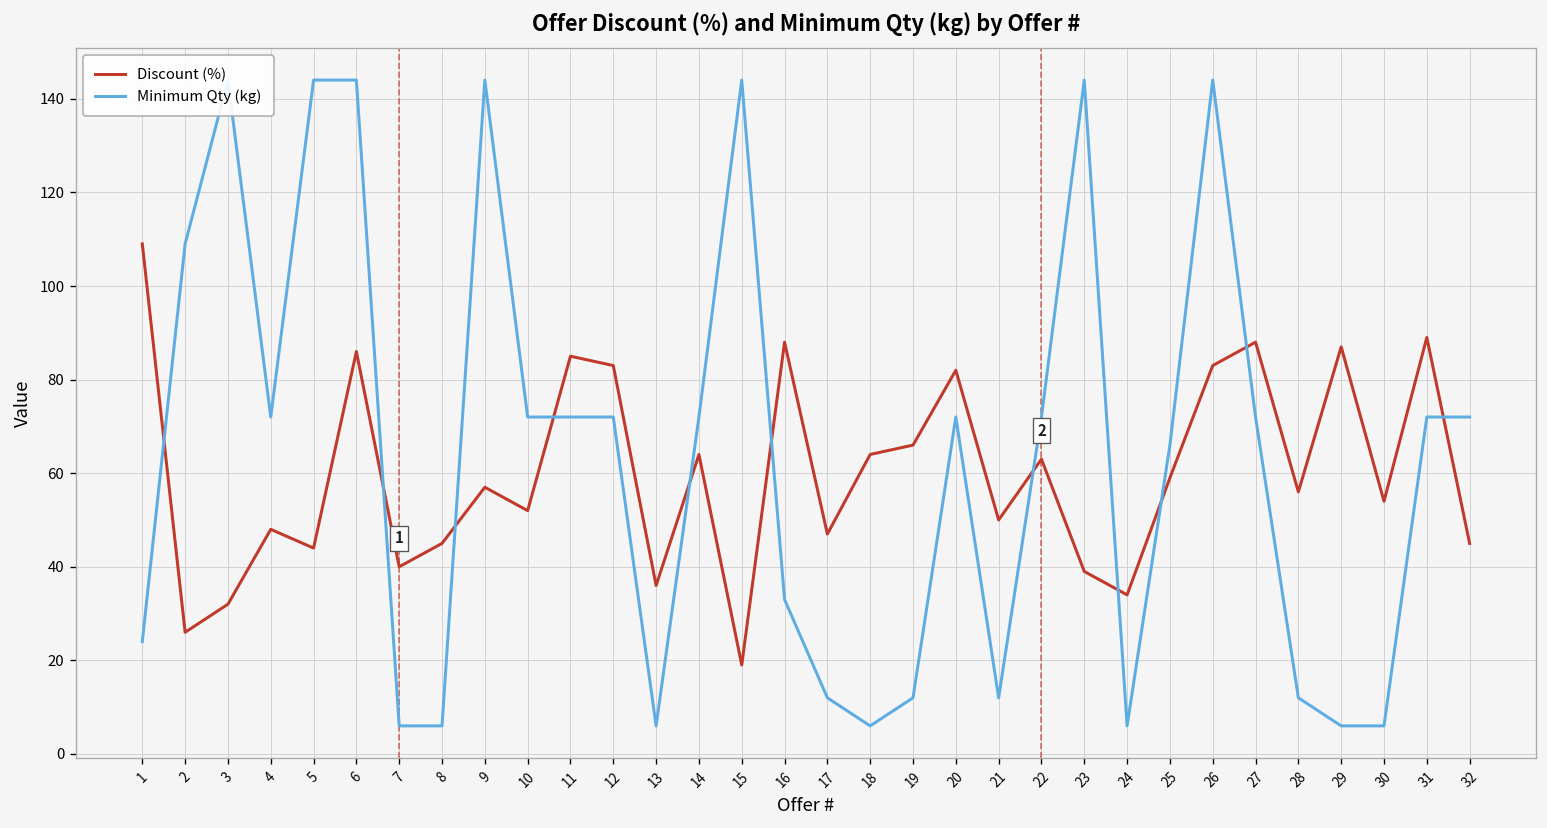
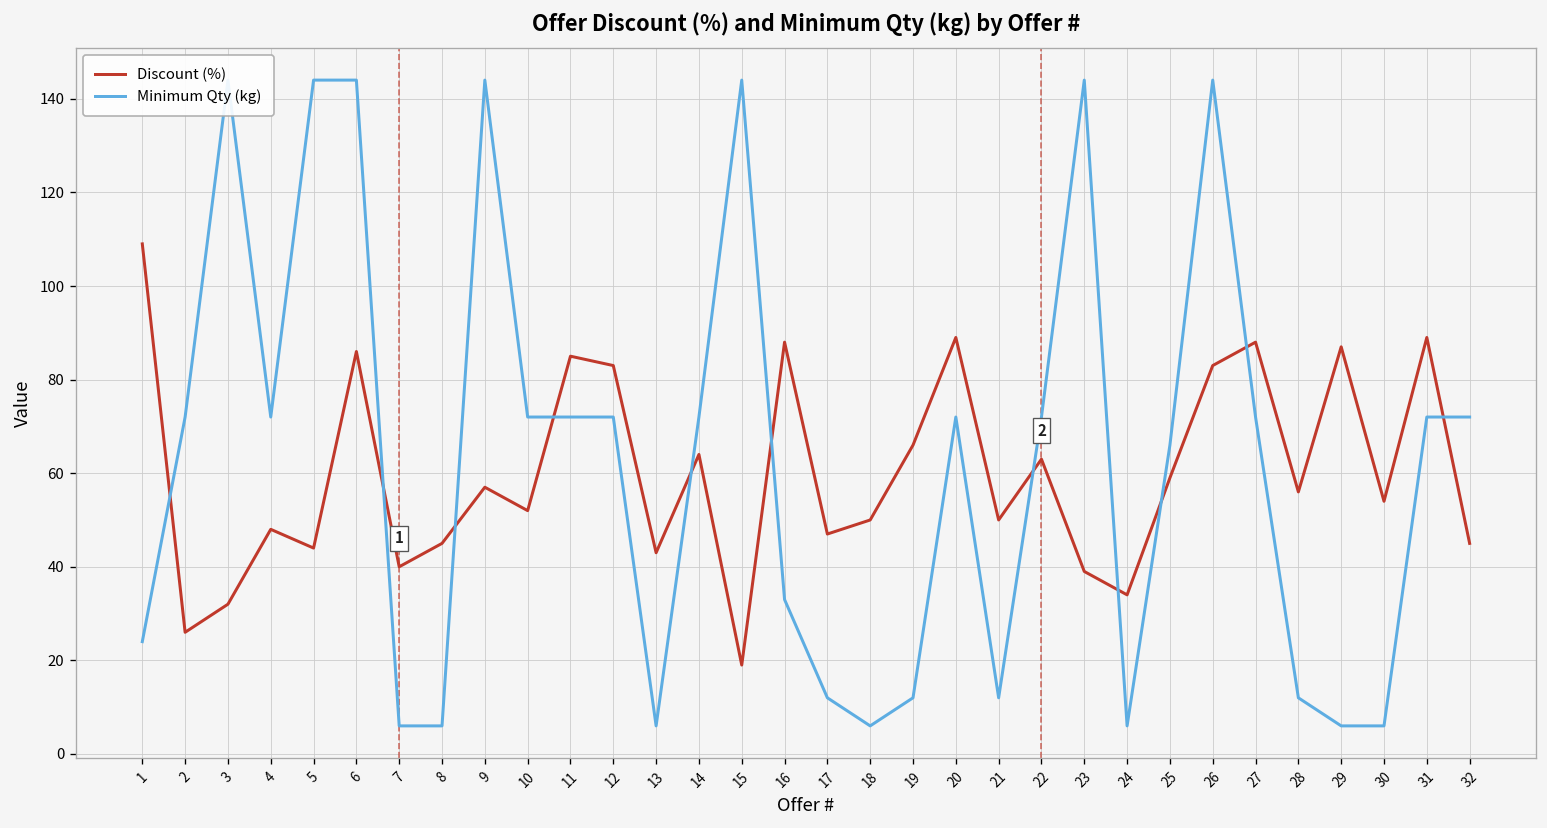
  {
    "Discount (%)": {
      "1": 109,
      "2": 26,
      "3": 32,
      "4": 48,
      "5": 44,
      "6": 86,
      "8": 45,
      "9": 57,
      "10": 52,
      "11": 85,
      "12": 83,
-     "13": 36,
+     "13": 43,
      "14": 64,
      "15": 19,
      "16": 88,
      "17": 47,
-     "18": 64,
+     "18": 50,
      "19": 66,
-     "20": 82,
+     "20": 89,
      "21": 50,
      "22": 63,
      "23": 39,
      "24": 34,
      "25": 59,
      "26": 83,
      "27": 88,
      "28": 56,
      "29": 87,
      "30": 54,
      "31": 89,
      "32": 45
    },
    "Minimum Qty (kg)": {
      "1": 24,
-     "2": 109,
+     "2": 72,
      "4": 72,
      "5": 144,
      "6": 144,
      "7": 6,
      "8": 6,
      "9": 144,
      "10": 72,
      "11": 72,
      "12": 72,
      "13": 6,
      "14": 72,
      "15": 144,
      "16": 33,
      "17": 12,
      "18": 6,
      "19": 12,
      "20": 72,
      "21": 12,
      "23": 144,
      "24": 6,
      "25": 66,
      "26": 144,
      "27": 72,
      "28": 12,
      "29": 6,
      "30": 6,
      "31": 72,
      "32": 72
    }
  }
